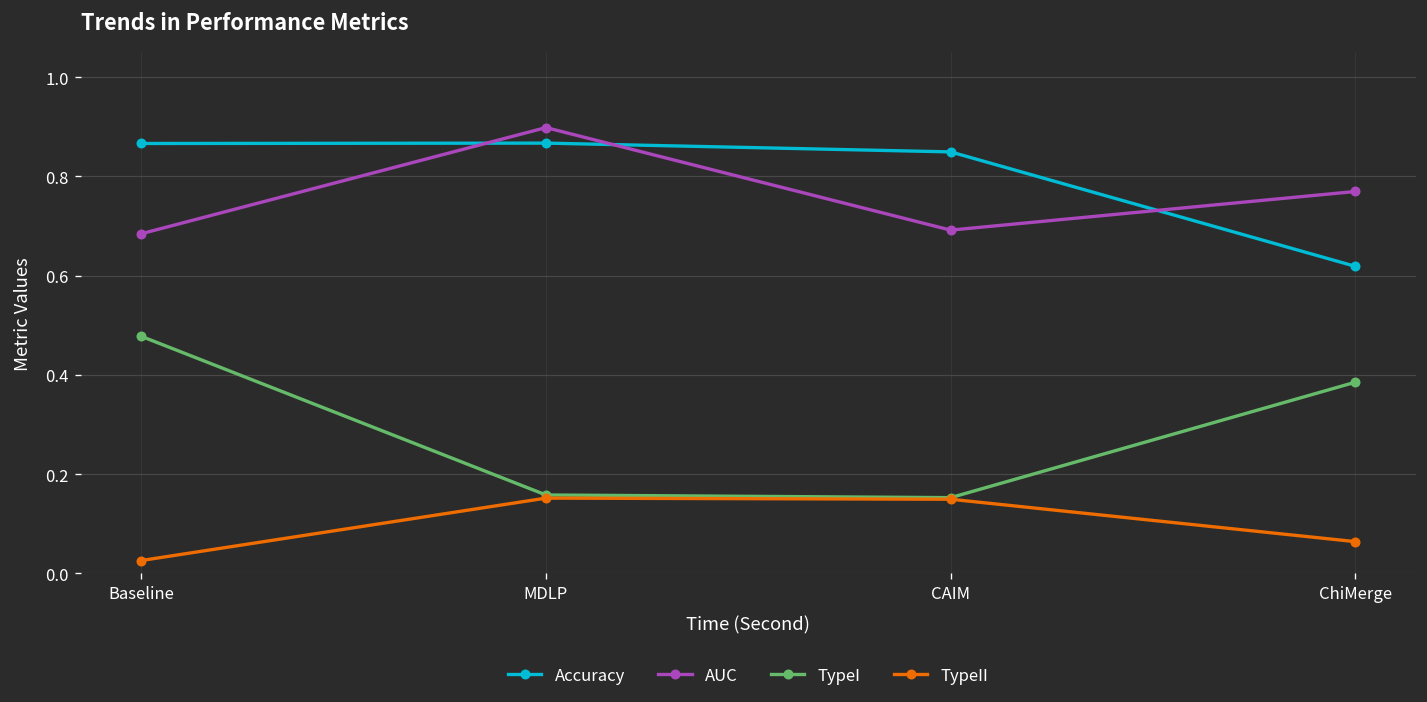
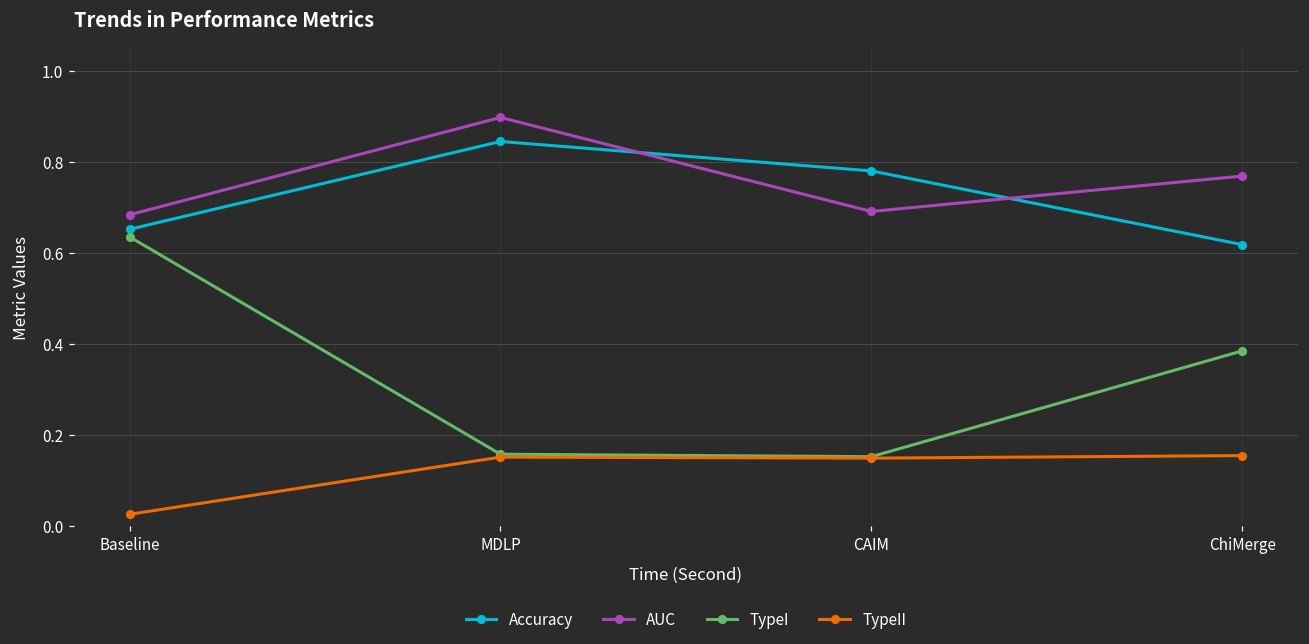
  {
    "Accuracy": {
-     "Baseline": 0.87,
-     "MDLP": 0.87,
-     "CAIM": 0.85,
+     "Baseline": 0.65,
+     "MDLP": 0.85,
+     "CAIM": 0.78,
      "ChiMerge": 0.62
    },
    "AUC": {
      "Baseline": 0.68,
      "MDLP": 0.90,
      "CAIM": 0.69,
      "ChiMerge": 0.77
    },
    "TypeI": {
-     "Baseline": 0.48,
+     "Baseline": 0.64,
      "MDLP": 0.16,
      "ChiMerge": 0.39
    },
    "TypeII": {
      "Baseline": 0.03,
      "MDLP": 0.15,
-     "ChiMerge": 0.06
+     "ChiMerge": 0.15
    }
  }
